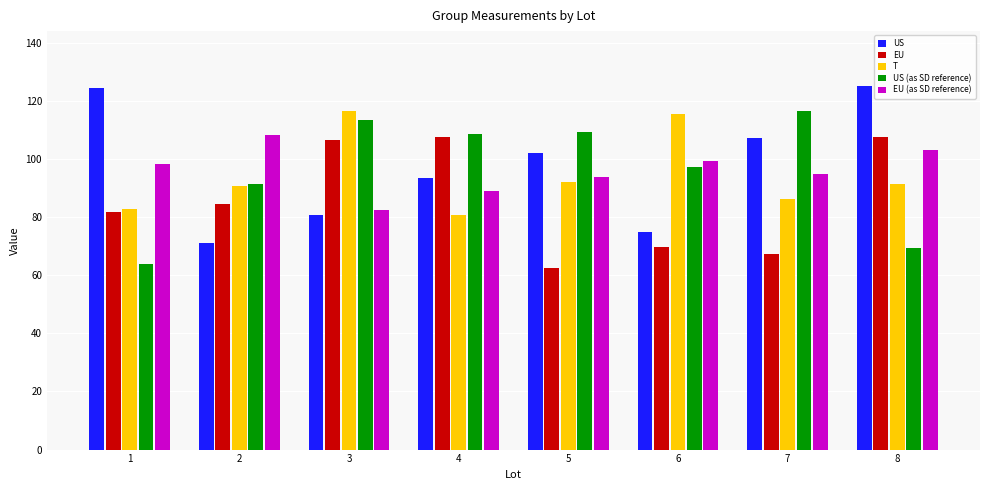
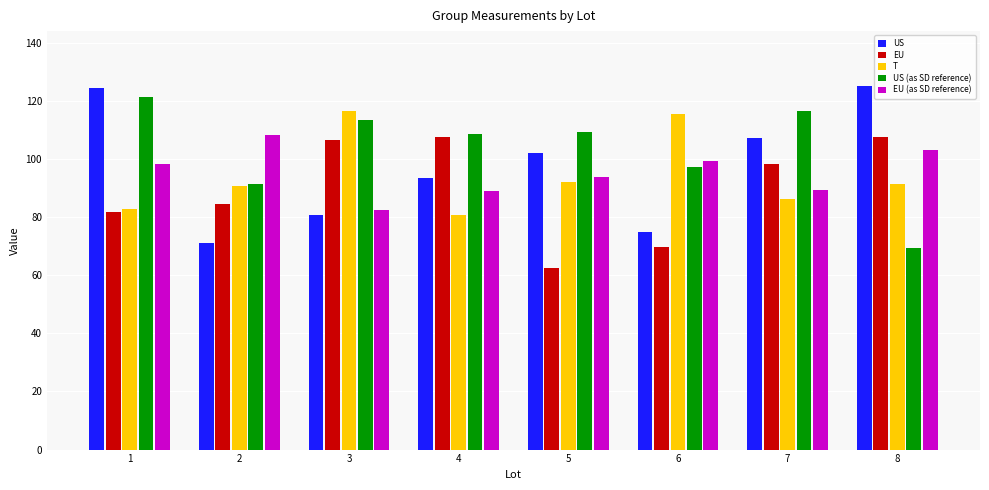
  {
    "US": {
      "1": 124,
      "2": 71,
      "3": 81,
      "4": 94,
      "5": 102,
      "6": 75,
      "7": 107,
      "8": 125
    },
    "EU": {
      "1": 82,
      "2": 84,
      "3": 107,
      "4": 108,
      "5": 62,
      "6": 70,
-     "7": 67,
+     "7": 98,
      "8": 108
    },
    "T": {
      "1": 83,
      "2": 91,
      "3": 117,
      "4": 81,
      "5": 92,
      "6": 115,
      "7": 86,
      "8": 91
    },
    "US (as SD reference)": {
-     "1": 64,
+     "1": 121,
      "2": 92,
      "3": 114,
      "4": 109,
      "5": 109,
      "6": 97,
      "7": 116,
      "8": 69
    },
    "EU (as SD reference)": {
      "1": 98,
      "2": 108,
      "3": 82,
      "4": 89,
      "5": 94,
      "6": 99,
-     "7": 95,
+     "7": 89,
      "8": 103
    }
  }
